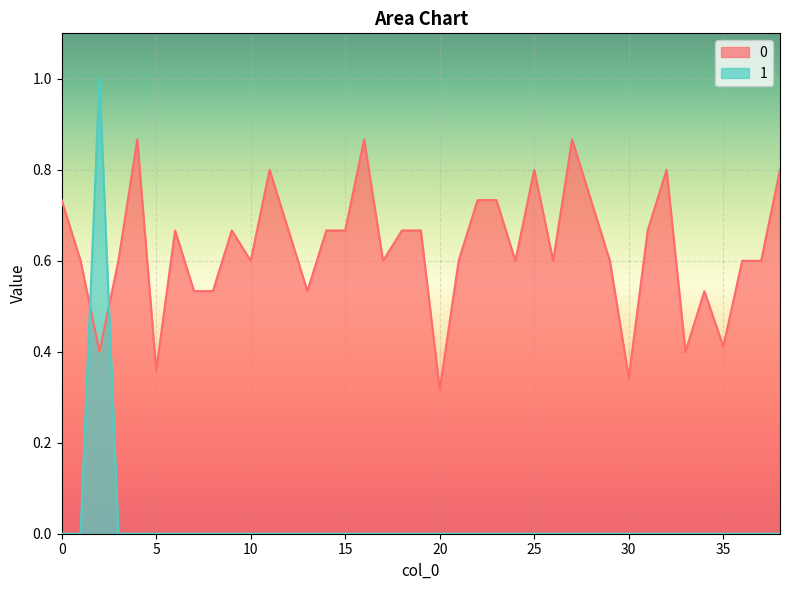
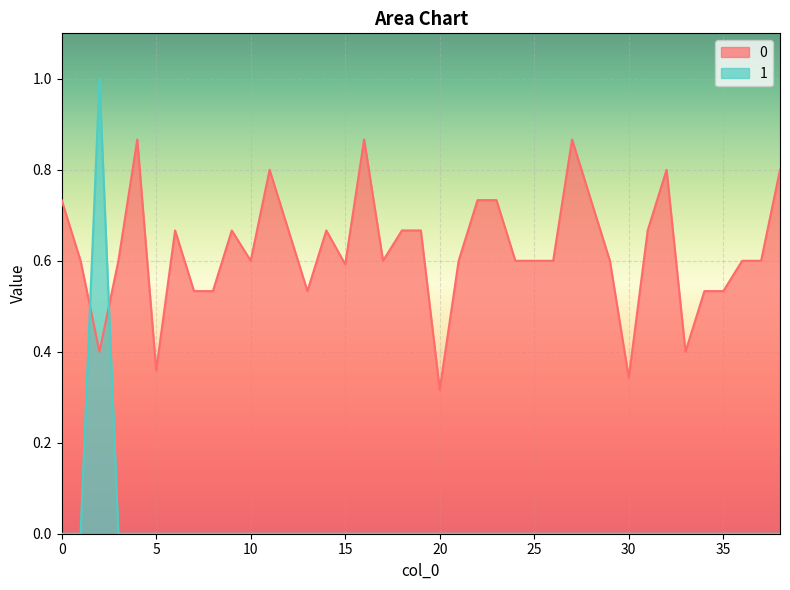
  {
    "0": {
      "0": 0.73,
      "5": 0.36,
      "10": 0.60,
-     "15": 0.67,
+     "15": 0.59,
      "20": 0.32,
-     "25": 0.8,
+     "25": 0.6,
      "30": 0.34,
-     "35": 0.41
+     "35": 0.53
    },
    "1": {
      "0": 0.00,
      "5": 0.00,
      "10": 0.00,
      "15": 0.00,
      "20": 0.00,
      "25": 0.00,
      "30": 0.00,
      "35": 0.00
    }
  }
